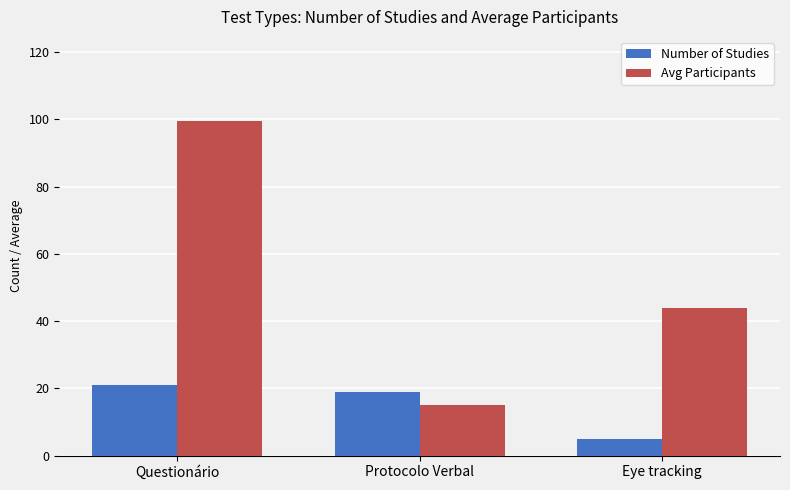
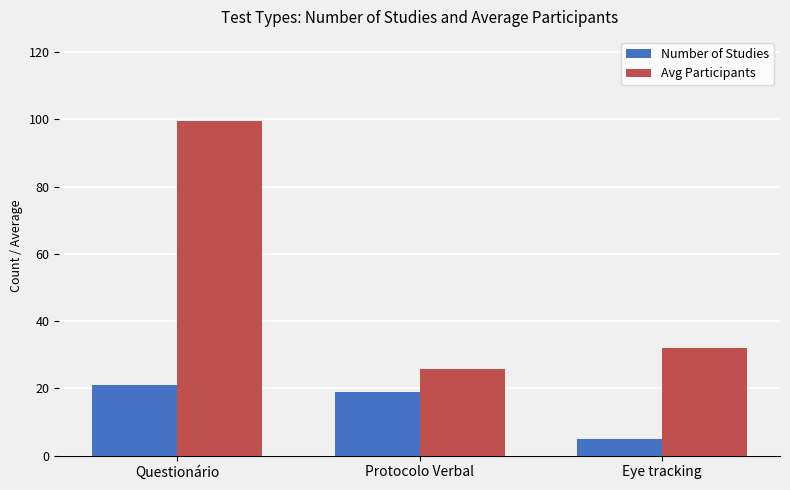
  {
    "Number of Studies": {
      "Questionário": 21,
      "Protocolo Verbal": 19,
      "Eye tracking": 5
    },
    "Avg Participants": {
      "Questionário": 100,
-     "Protocolo Verbal": 15,
-     "Eye tracking": 44
+     "Protocolo Verbal": 26,
+     "Eye tracking": 32
    }
  }
